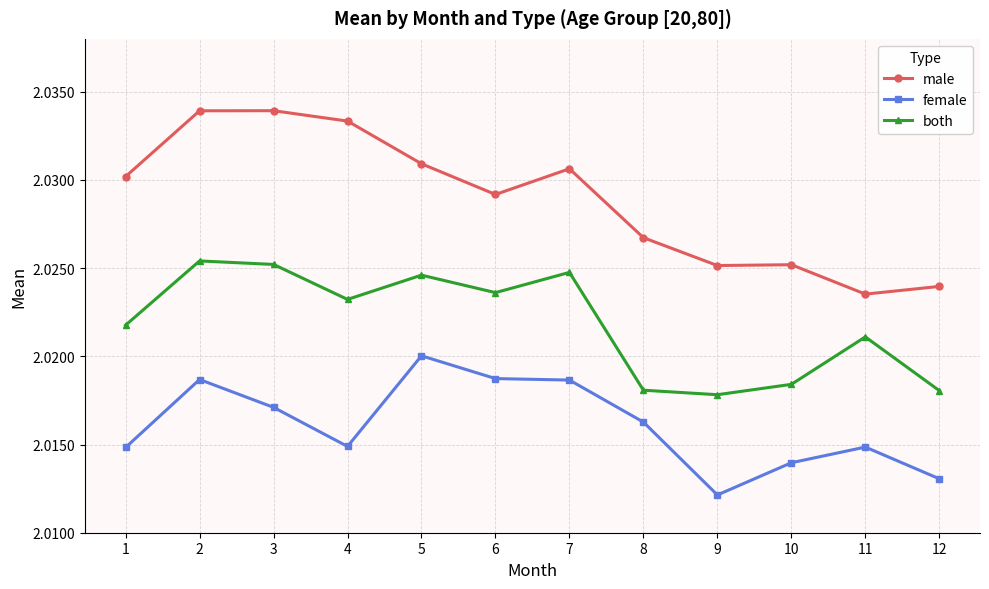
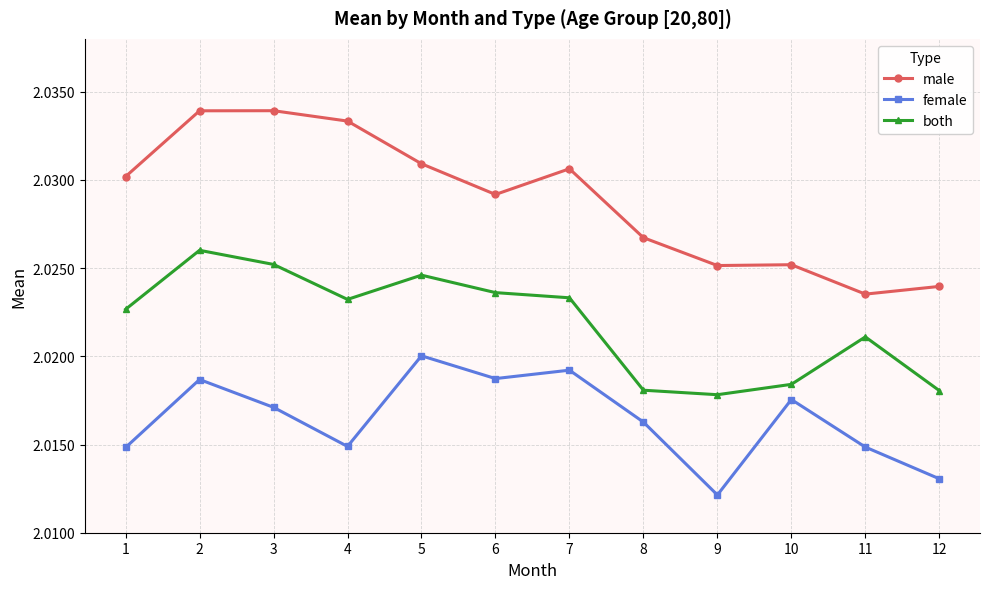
  {
    "male": {
      "1": 2.0302,
      "2": 2.0339,
      "3": 2.0339,
      "4": 2.0333,
      "5": 2.0309,
      "6": 2.0292,
      "7": 2.0306,
      "8": 2.0267,
      "9": 2.0251,
      "10": 2.0252,
      "11": 2.0235,
      "12": 2.0240
    },
    "female": {
      "1": 2.0148,
      "2": 2.0187,
      "3": 2.0171,
      "4": 2.0149,
      "5": 2.0200,
      "6": 2.0187,
-     "7": 2.0187,
+     "7": 2.0192,
      "8": 2.0163,
      "9": 2.0121,
-     "10": 2.0140,
+     "10": 2.0176,
      "11": 2.0149,
      "12": 2.0131
    },
    "both": {
-     "1": 2.0218,
-     "2": 2.0254,
+     "1": 2.0227,
+     "2": 2.0260,
      "3": 2.0252,
      "4": 2.0232,
      "5": 2.0246,
      "6": 2.0236,
-     "7": 2.0248,
+     "7": 2.0233,
      "8": 2.0181,
      "9": 2.0178,
      "10": 2.0184,
      "11": 2.0211,
      "12": 2.0181
    }
  }
